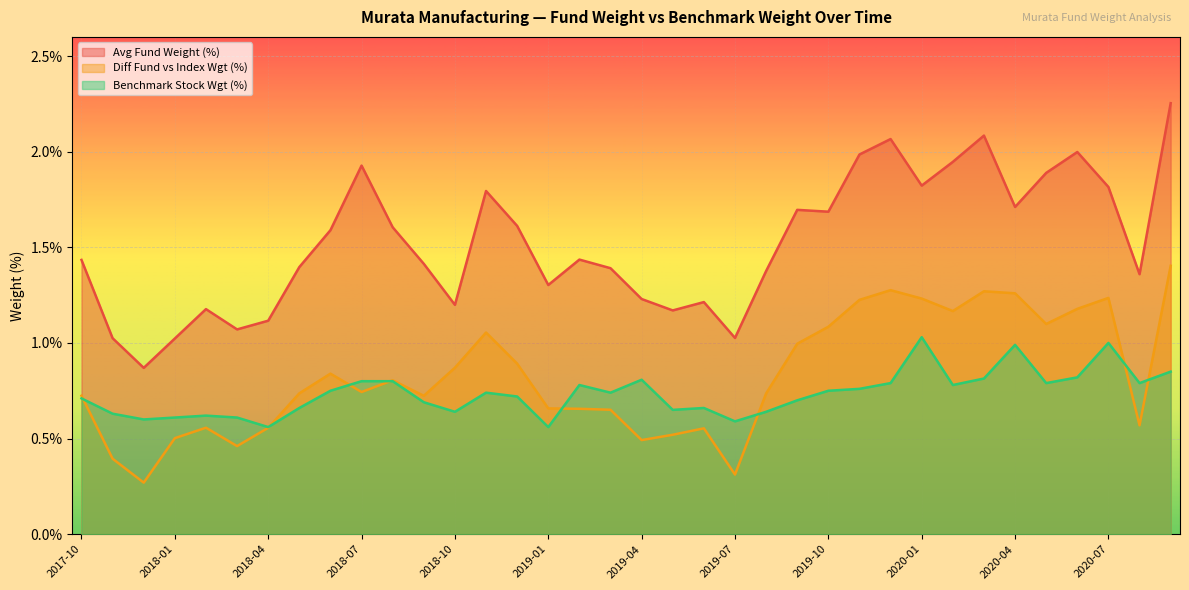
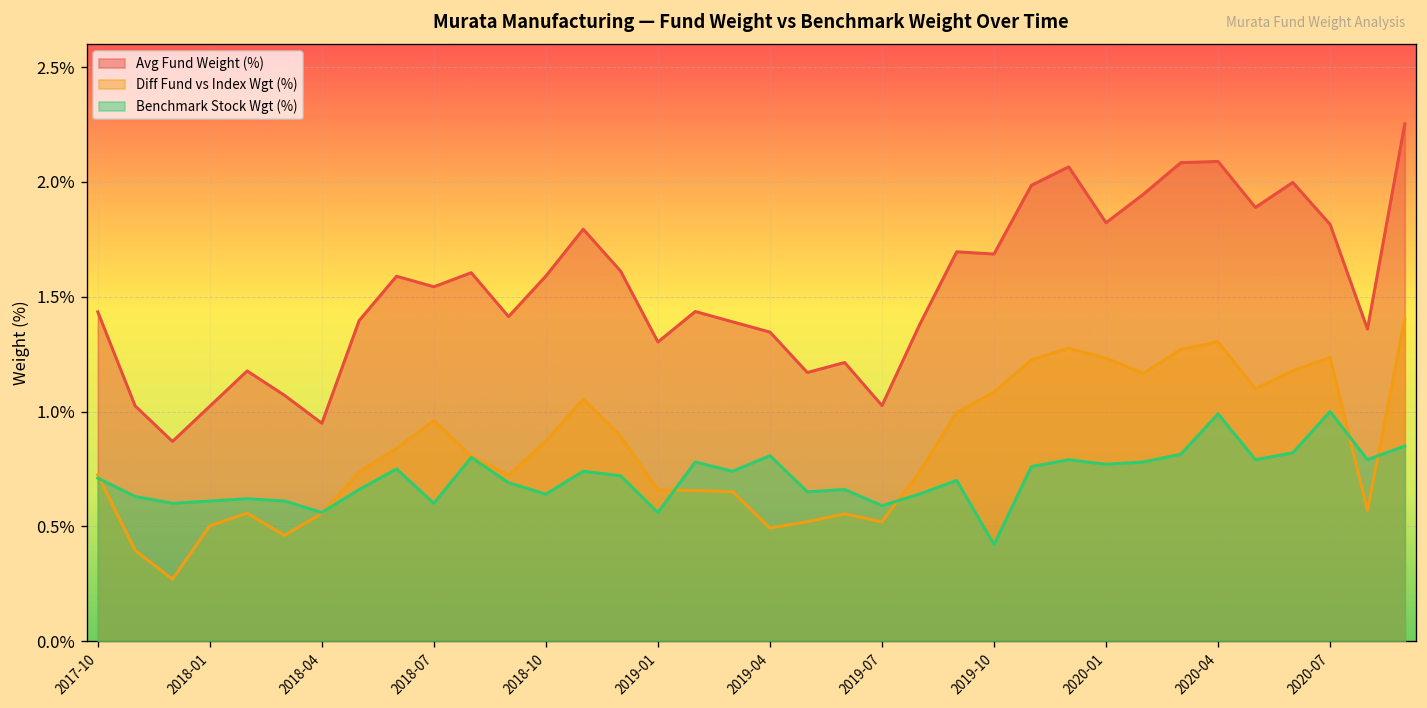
  {
    "Avg Fund Weight (%)": {
      "2017-10": "1.43%",
      "2018-01": "1.02%",
-     "2018-04": "1.12%",
-     "2018-07": "1.93%",
-     "2018-10": "1.20%",
+     "2018-04": "0.95%",
+     "2018-07": "1.54%",
+     "2018-10": "1.59%",
      "2019-01": "1.30%",
-     "2019-04": "1.23%",
+     "2019-04": "1.35%",
      "2019-07": "1.03%",
      "2019-10": "1.69%",
      "2020-01": "1.82%",
-     "2020-04": "1.71%",
+     "2020-04": "2.09%",
      "2020-07": "1.82%"
    },
    "Diff Fund vs Index Wgt (%)": {
      "2017-10": "0.72%",
      "2018-01": "0.50%",
-     "2018-07": "0.74%",
+     "2018-07": "0.96%",
      "2018-10": "0.87%",
      "2019-01": "0.66%",
      "2019-04": "0.49%",
-     "2019-07": "0.31%",
+     "2019-07": "0.52%",
      "2019-10": "1.08%",
      "2020-01": "1.23%",
-     "2020-04": "1.26%",
+     "2020-04": "1.30%",
      "2020-07": "1.24%"
    },
    "Benchmark Stock Wgt (%)": {
      "2017-10": "0.71%",
      "2018-01": "0.61%",
-     "2018-07": "0.8%",
+     "2018-07": "0.6%",
      "2018-10": "0.64%",
      "2019-01": "0.56%",
      "2019-04": "0.81%",
      "2019-07": "0.59%",
-     "2019-10": "0.75%",
-     "2020-01": "1.03%",
+     "2019-10": "0.42%",
+     "2020-01": "0.77%",
      "2020-04": "0.99%",
      "2020-07": "1.00%"
    }
  }
